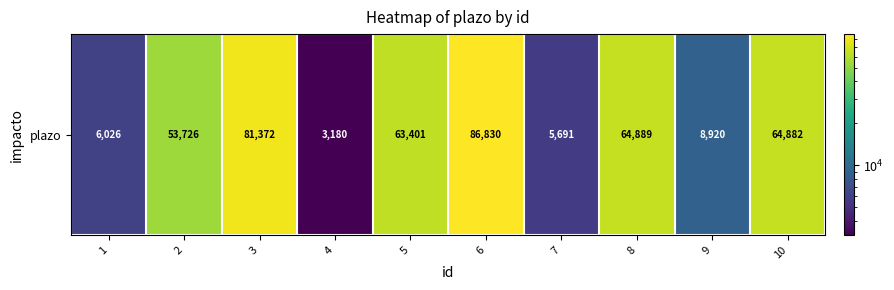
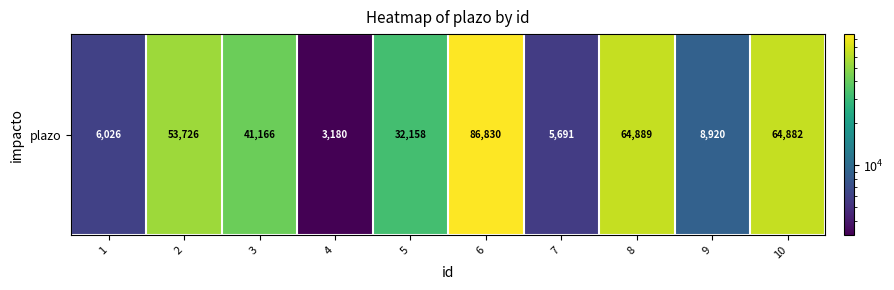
  {
    "plazo": {
      "1": "6,026",
      "2": "53,726",
-     "3": "81,372",
+     "3": "41,166",
      "4": "3,180",
-     "5": "63,401",
+     "5": "32,158",
      "6": "86,830",
      "7": "5,691",
      "8": "64,889",
      "9": "8,920",
      "10": "64,882"
    }
  }
